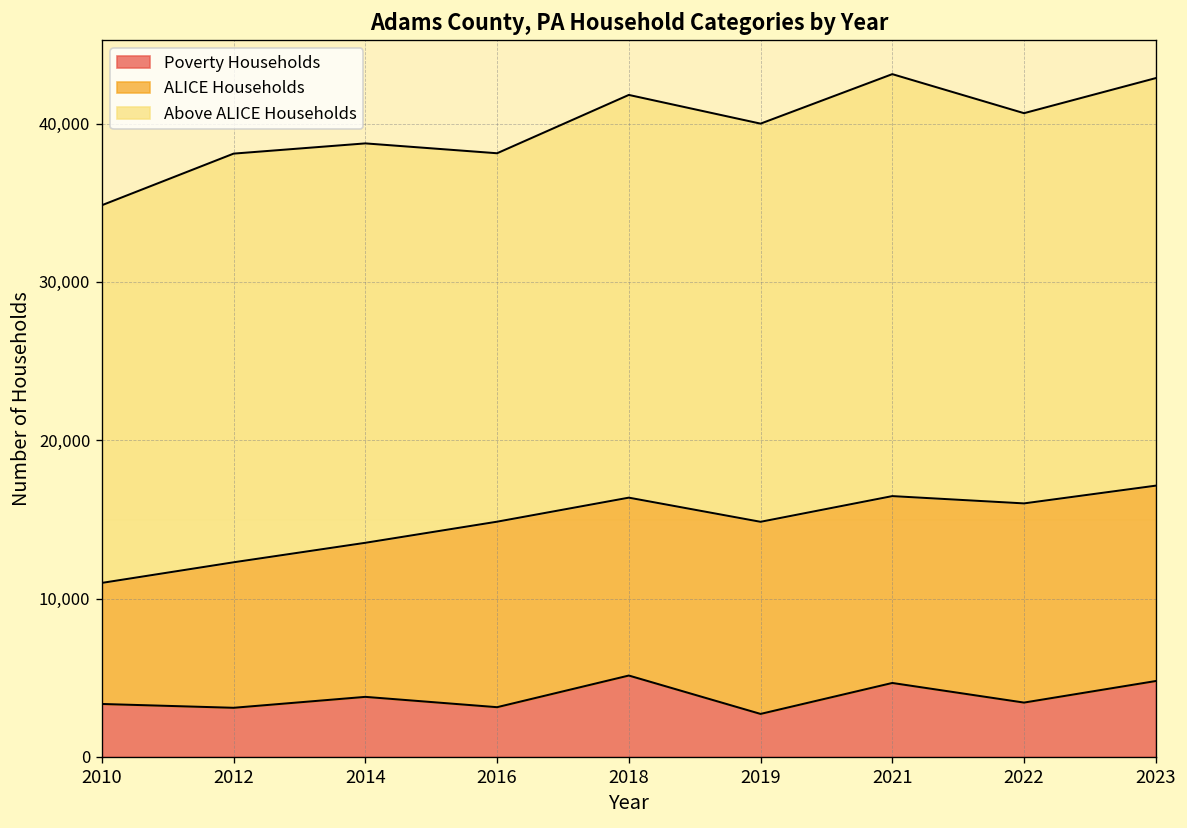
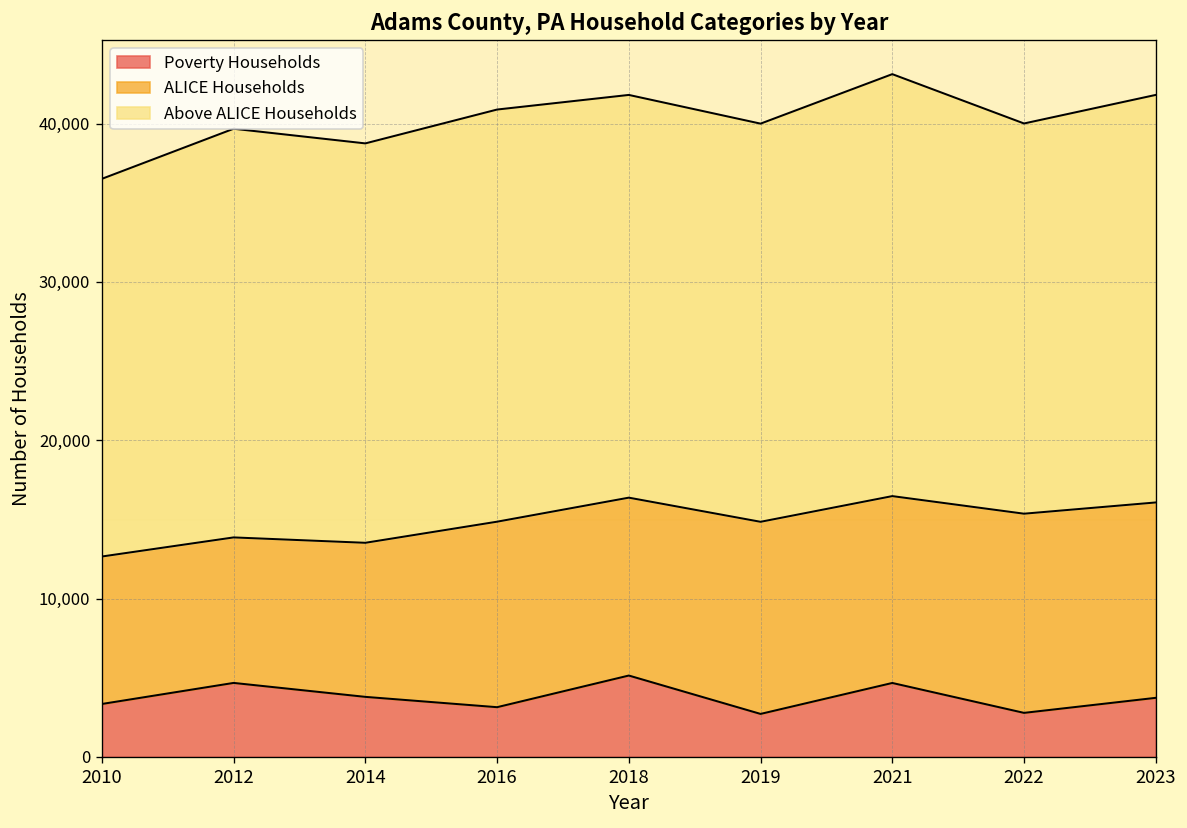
  {
    "Poverty Households": {
      "2010": "3,300",
-     "2012": "3,100",
+     "2012": "4,700",
      "2014": "3,800",
      "2016": "3,100",
      "2018": "5,100",
      "2019": "2,700",
      "2021": "4,700",
-     "2022": "3,400",
-     "2023": "4,800"
+     "2022": "2,800",
+     "2023": "3,700"
    },
    "ALICE Households": {
-     "2010": "7,600",
+     "2010": "9,300",
      "2012": "9,200",
      "2014": "9,700",
      "2016": "11,700",
      "2018": "11,200",
      "2019": "12,100",
      "2021": "11,800",
      "2022": "12,600",
      "2023": "12,300"
    },
    "Above ALICE Households": {
      "2010": "23,900",
      "2014": "25,200",
-     "2016": "23,300",
+     "2016": "26,000",
      "2018": "25,400",
      "2019": "25,100",
      "2021": "26,700",
      "2022": "24,600",
      "2023": "25,700"
    }
  }
